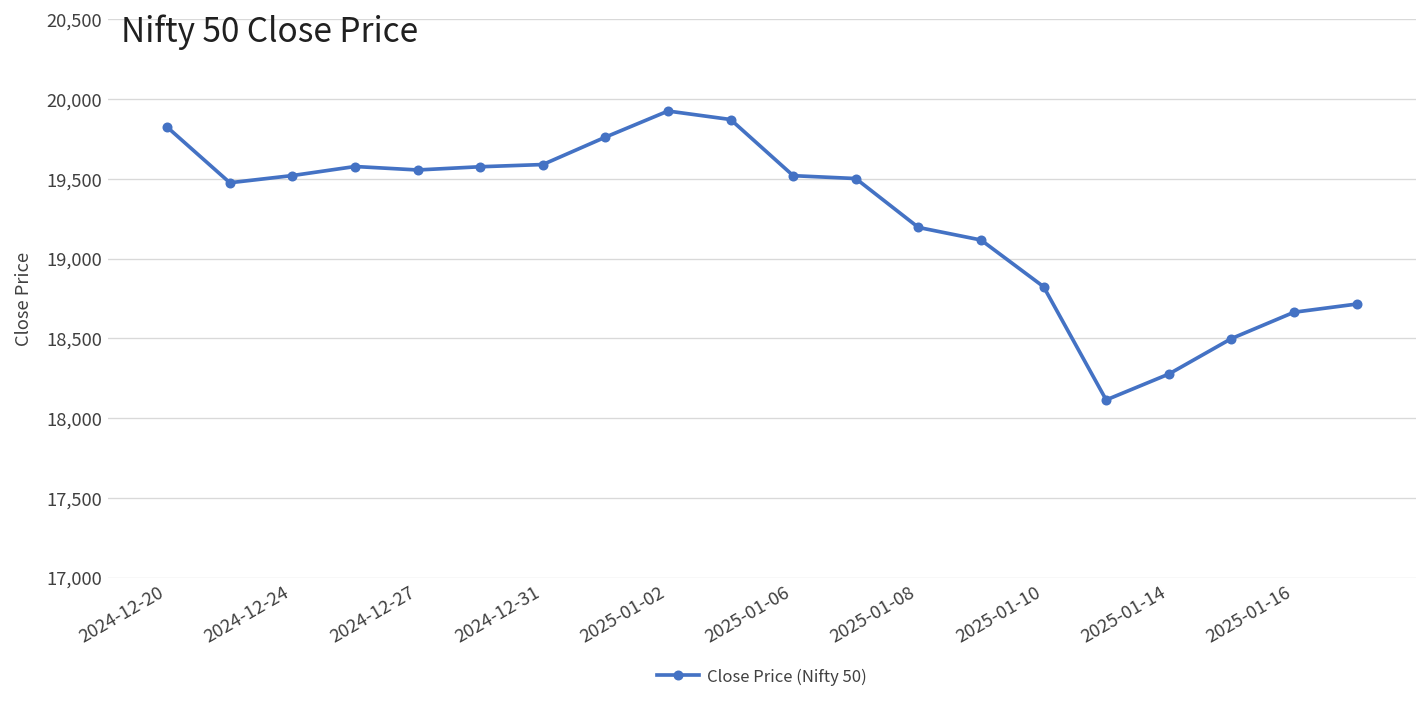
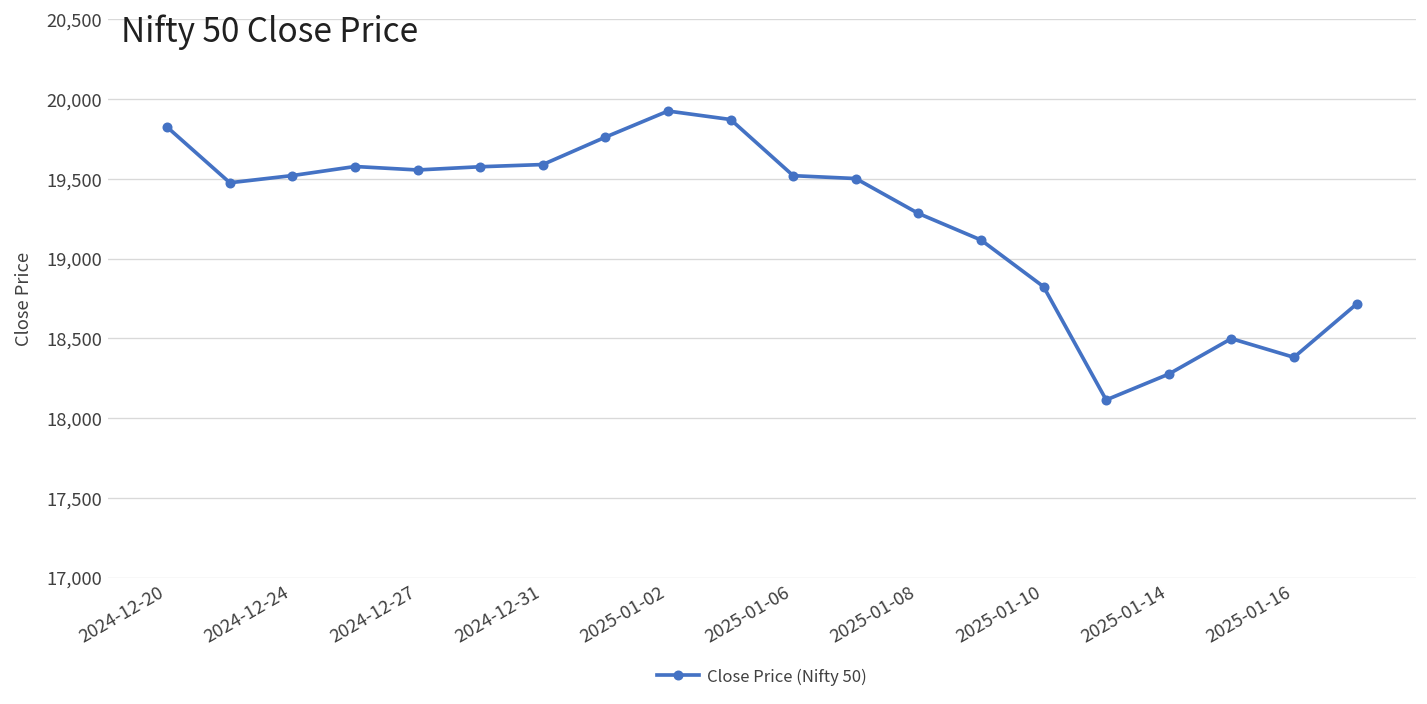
  {
    "2024-12-20": "19,820",
    "2024-12-24": "19,520",
    "2024-12-27": "19,560",
    "2024-12-31": "19,590",
    "2025-01-02": "19,930",
    "2025-01-06": "19,520",
-   "2025-01-08": "19,200",
+   "2025-01-08": "19,280",
    "2025-01-10": "18,820",
    "2025-01-14": "18,280",
-   "2025-01-16": "18,660"
+   "2025-01-16": "18,380"
  }
